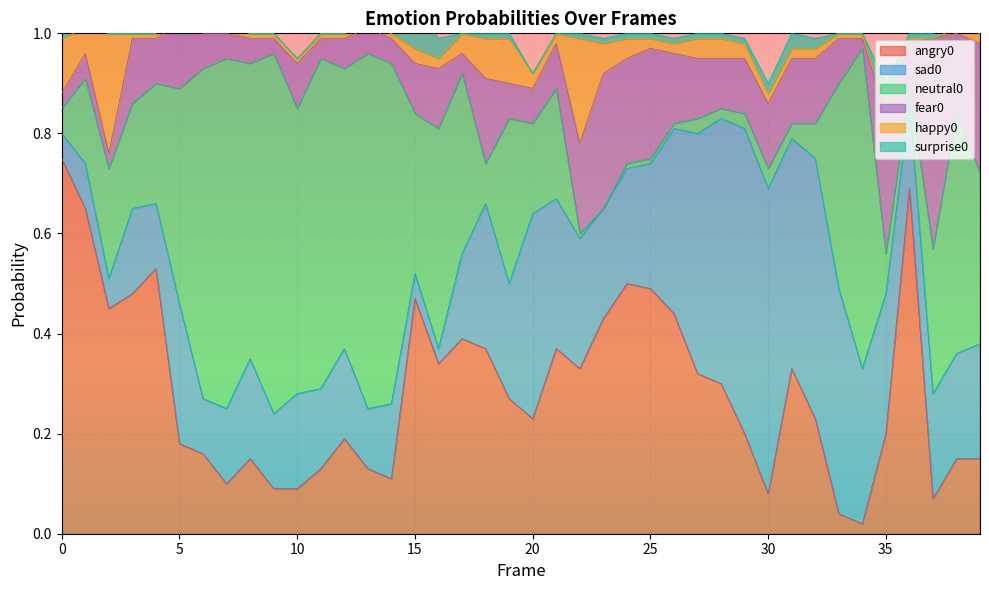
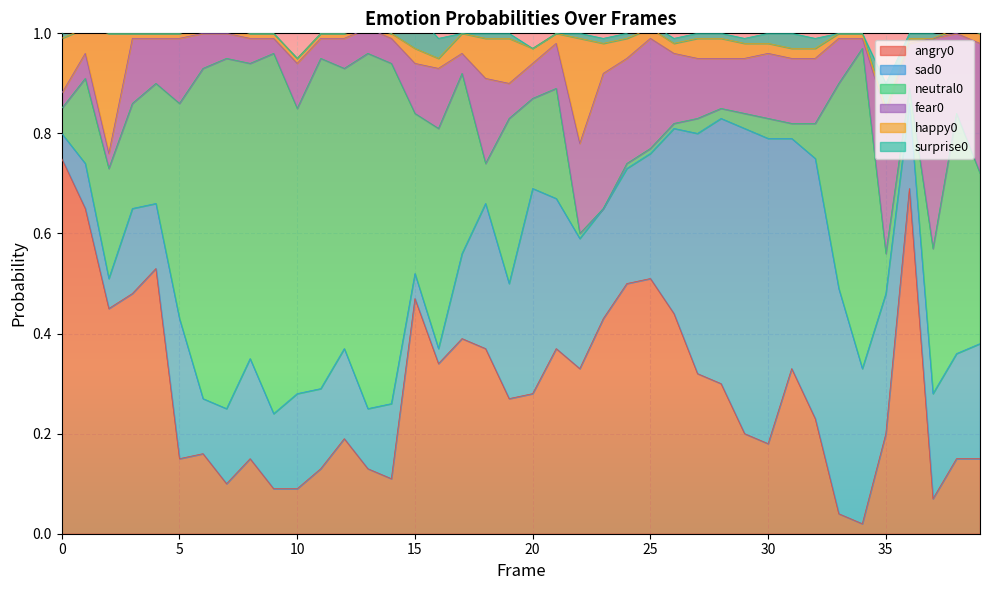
  {
    "angry0": {
      "0": 0.75,
-     "5": 0.18,
+     "5": 0.15,
      "10": 0.09,
      "15": 0.47,
-     "20": 0.23,
-     "25": 0.49,
-     "30": 0.08,
+     "20": 0.28,
+     "25": 0.51,
+     "30": 0.18,
      "35": 0.20
    },
    "sad0": {
      "0": 0.05,
      "5": 0.28,
      "10": 0.19,
      "15": 0.05,
      "20": 0.41,
      "25": 0.25,
      "30": 0.61,
      "35": 0.28
    },
    "fear0": {
      "0": 0.03,
      "10": 0.09,
      "15": 0.10,
      "20": 0.07,
      "25": 0.22,
      "30": 0.13
    },
    "happy0": {
      "0": 0.11,
      "15": 0.03,
      "30": 0.02
    }
  }
